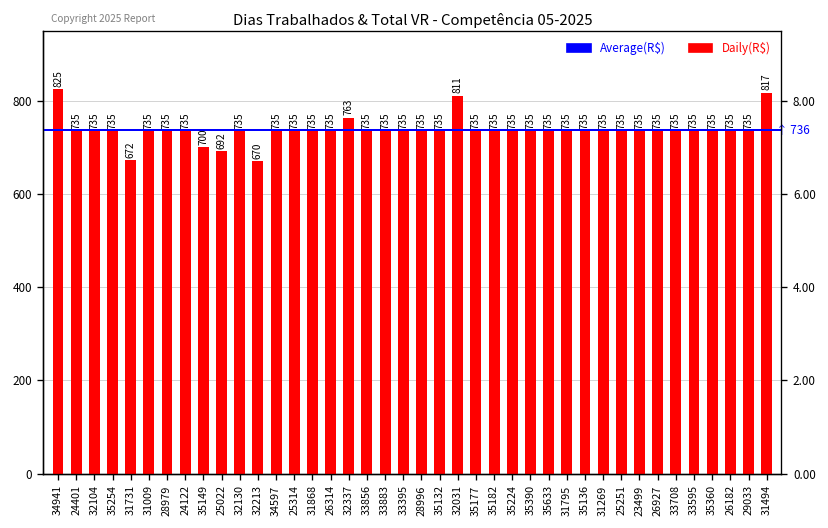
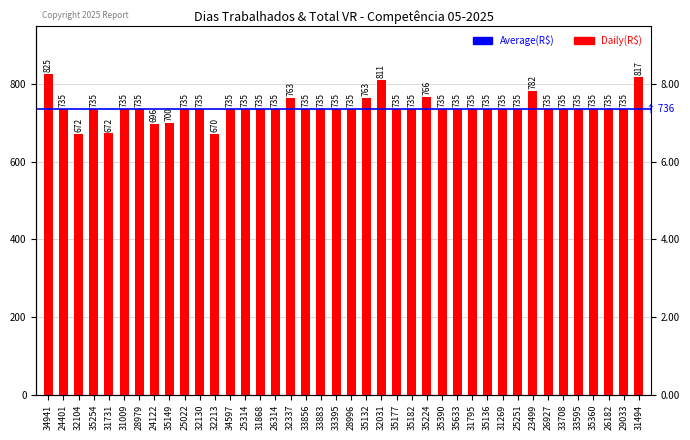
  {
    "34941": 825,
    "24401": 735,
-   "32104": 735,
+   "32104": 672,
    "35254": 735,
    "31731": 672,
    "31009": 735,
    "28979": 735,
-   "24122": 735,
+   "24122": 696,
    "35149": 700,
-   "25022": 692,
+   "25022": 735,
    "32130": 735,
    "32213": 670,
    "34597": 735,
    "25314": 735,
    "31868": 735,
    "26314": 735,
    "32337": 763,
    "33856": 735,
    "33883": 735,
    "33395": 735,
    "28996": 735,
-   "35132": 735,
+   "35132": 763,
    "32031": 811,
    "35177": 735,
    "35182": 735,
-   "35224": 735,
+   "35224": 766,
    "35390": 735,
    "35633": 735,
    "31795": 735,
    "35136": 735,
    "31269": 735,
    "25251": 735,
-   "23499": 735,
+   "23499": 782,
    "26927": 735,
    "33708": 735,
    "33595": 735,
    "35360": 735,
    "26182": 735,
    "29033": 735,
    "31494": 817
  }
